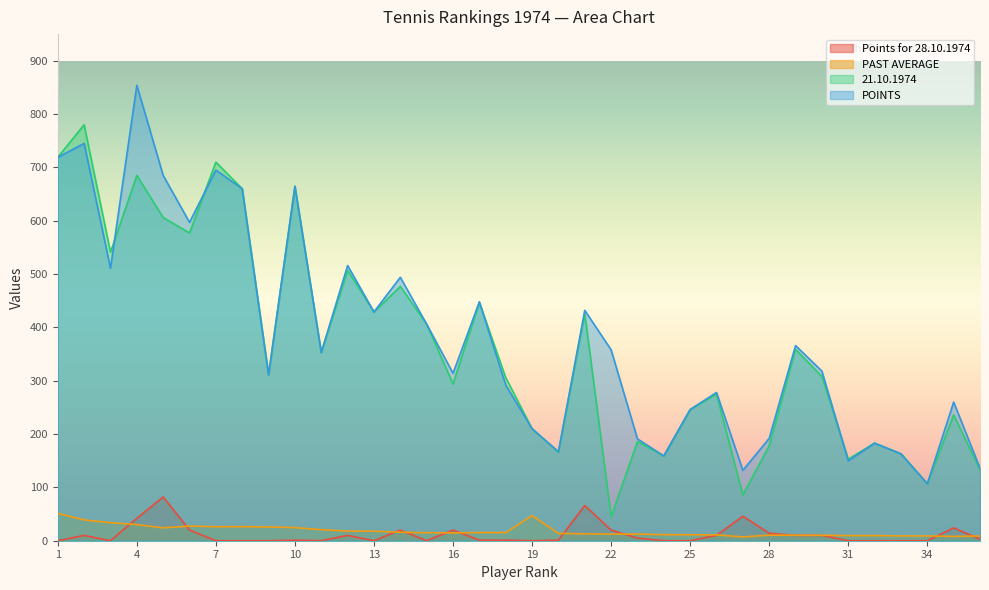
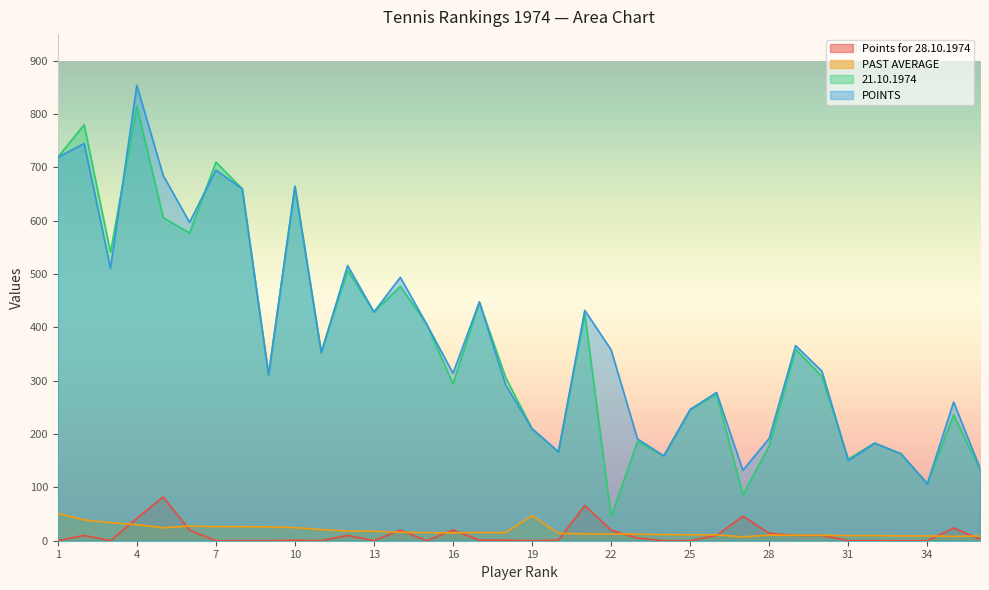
  {
    "Points for 28.10.1974": {
      "1": 0,
      "4": 40,
      "7": 0,
      "10": 0,
      "13": 0,
      "16": 20,
      "19": 0,
      "22": 20,
      "25": 0,
      "31": 0,
      "34": 0
    },
    "PAST AVERAGE": {
      "1": 50,
      "4": 30,
      "7": 30,
      "10": 20,
      "13": 20,
      "16": 10,
      "19": 50,
      "22": 10,
      "25": 10,
      "31": 10,
      "34": 10
    },
    "21.10.1974": {
-     "4": 690,
+     "4": 820,
      "7": 710,
      "16": 290,
      "22": 50,
      "28": 180
    },
    "POINTS": {
      "4": 850,
      "7": 700,
      "16": 310,
      "22": 360,
      "28": 190
    }
  }
